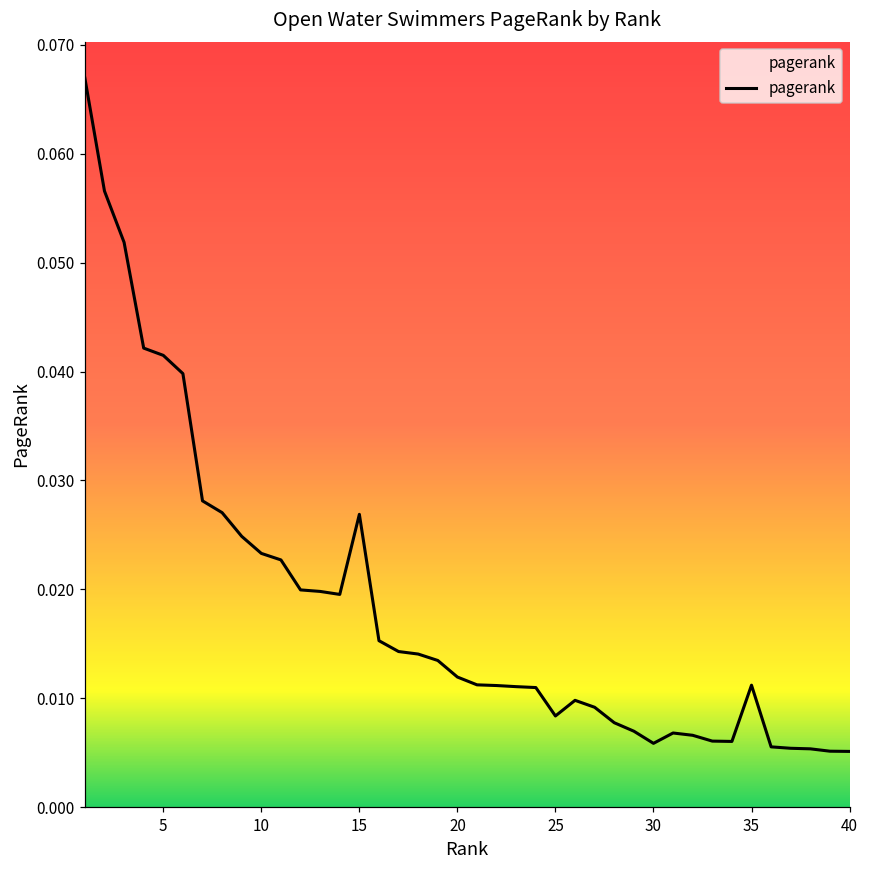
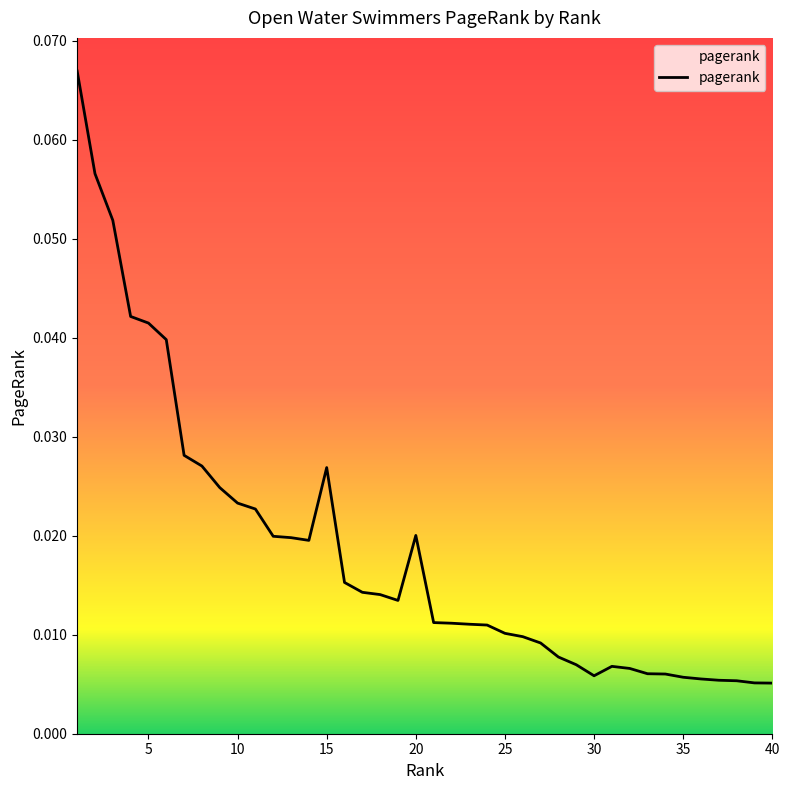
  {
    "5": 0.041,
    "10": 0.023,
    "15": 0.027,
-   "20": 0.012,
-   "25": 0.008,
+   "20": 0.020,
+   "25": 0.010,
    "30": 0.006,
-   "35": 0.011,
+   "35": 0.006,
    "40": 0.005
  }
